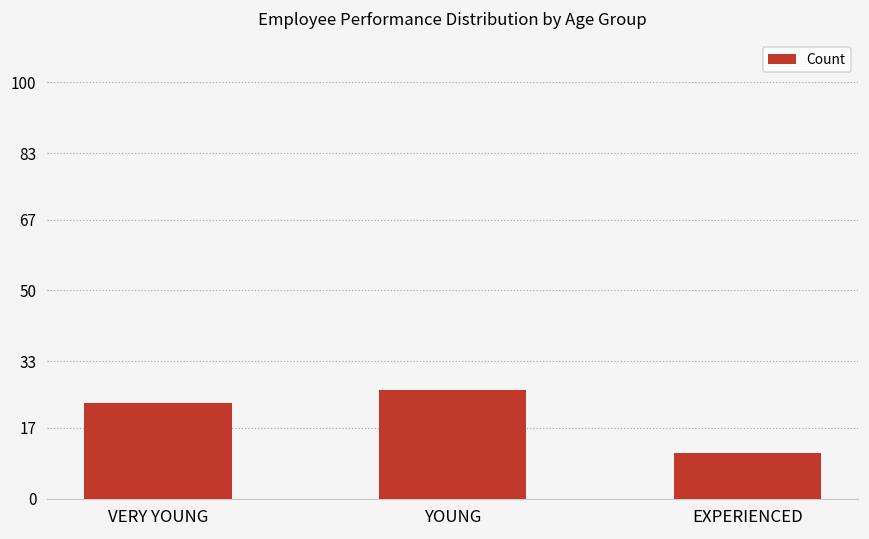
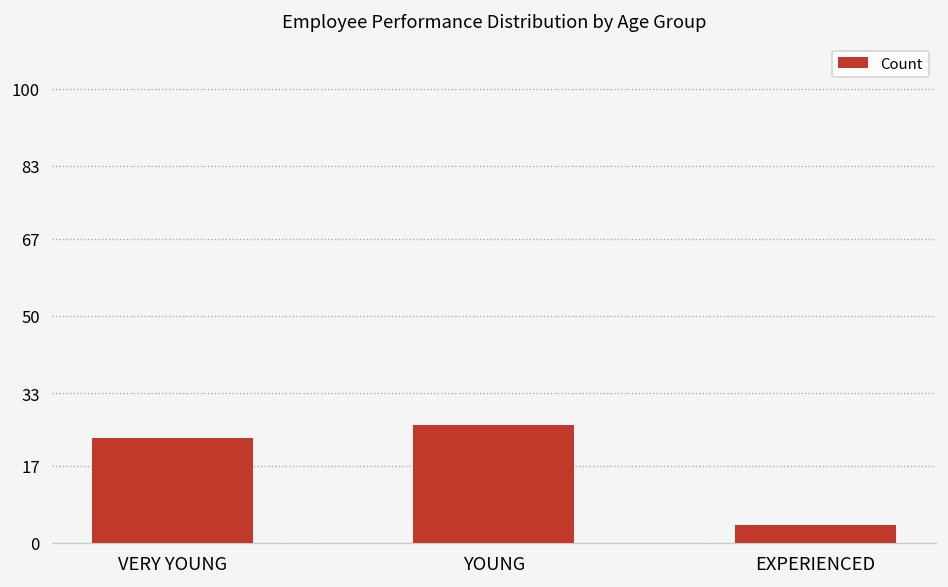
  {
    "VERY YOUNG": 23,
    "YOUNG": 26,
-   "EXPERIENCED": 11
+   "EXPERIENCED": 4
  }
